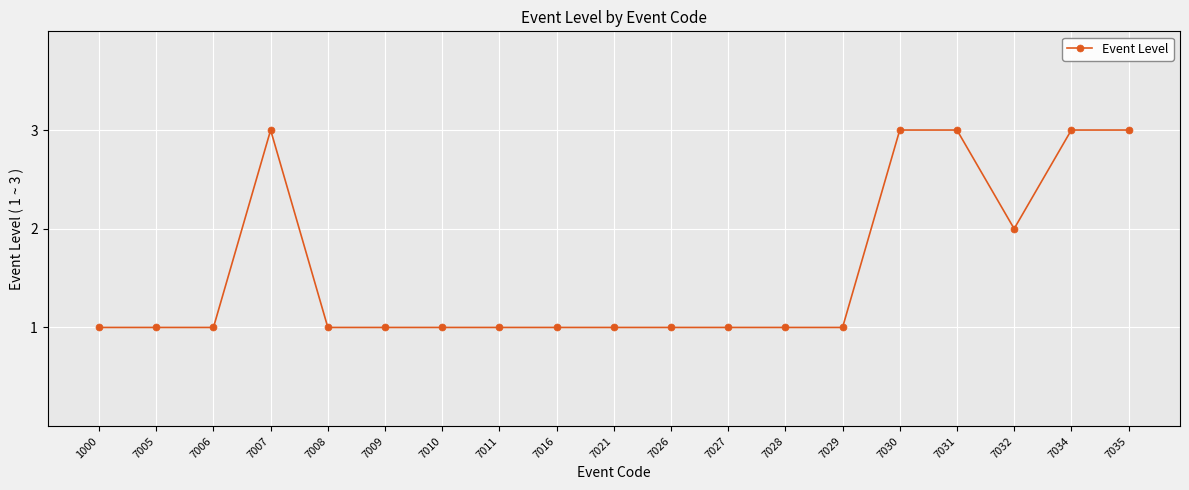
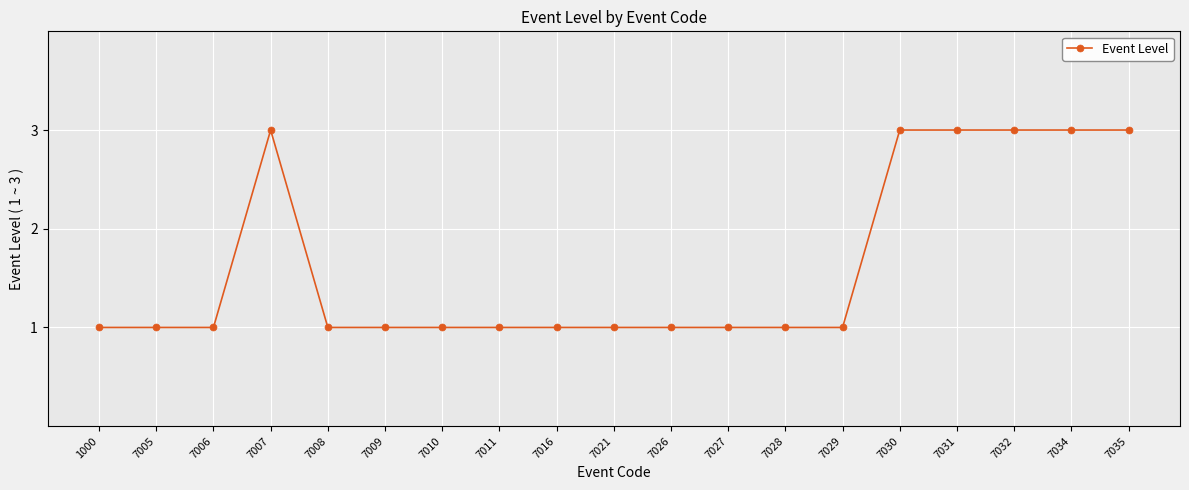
  {
    "1000": 1,
    "7005": 1,
    "7006": 1,
    "7007": 3,
    "7008": 1,
    "7009": 1,
    "7010": 1,
    "7011": 1,
    "7016": 1,
    "7021": 1,
    "7026": 1,
    "7027": 1,
    "7028": 1,
    "7029": 1,
    "7030": 3,
    "7031": 3,
-   "7032": 2,
+   "7032": 3,
    "7034": 3,
    "7035": 3
  }
